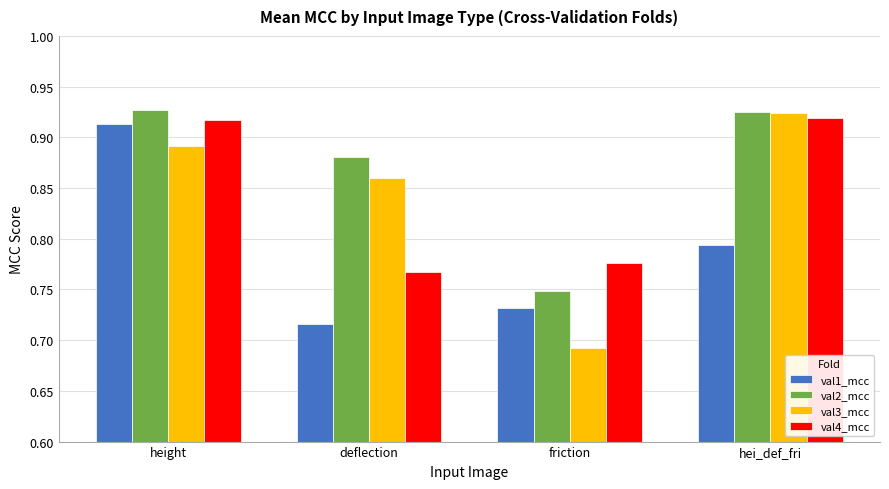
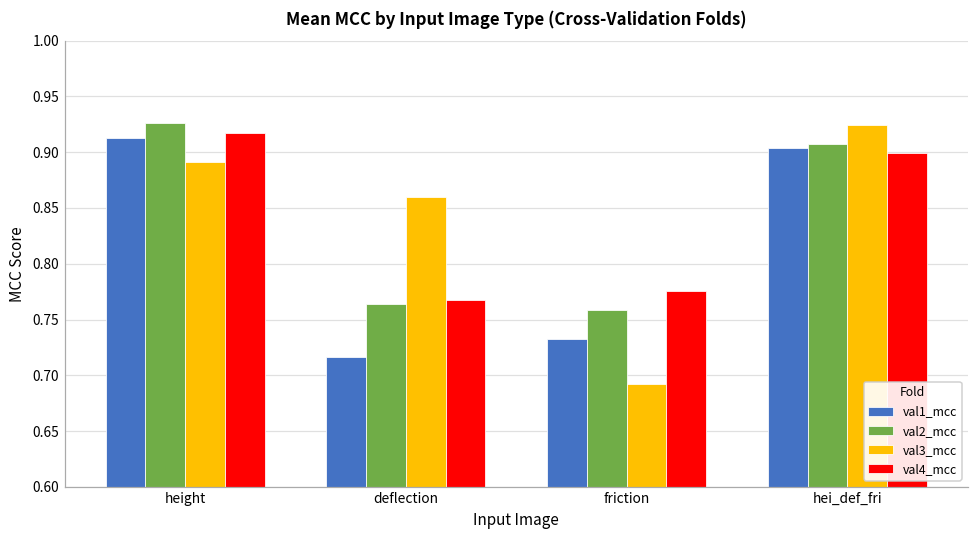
  {
    "val1_mcc": {
      "height": 0.913,
      "deflection": 0.716,
      "friction": 0.732,
-     "hei_def_fri": 0.794
+     "hei_def_fri": 0.904
    },
    "val2_mcc": {
      "height": 0.927,
-     "deflection": 0.881,
-     "friction": 0.749,
-     "hei_def_fri": 0.926
+     "deflection": 0.764,
+     "friction": 0.759,
+     "hei_def_fri": 0.907
    },
    "val3_mcc": {
      "height": 0.891,
      "deflection": 0.860,
      "friction": 0.693,
      "hei_def_fri": 0.924
    },
    "val4_mcc": {
      "height": 0.918,
      "deflection": 0.768,
      "friction": 0.776,
-     "hei_def_fri": 0.920
+     "hei_def_fri": 0.899
    }
  }
